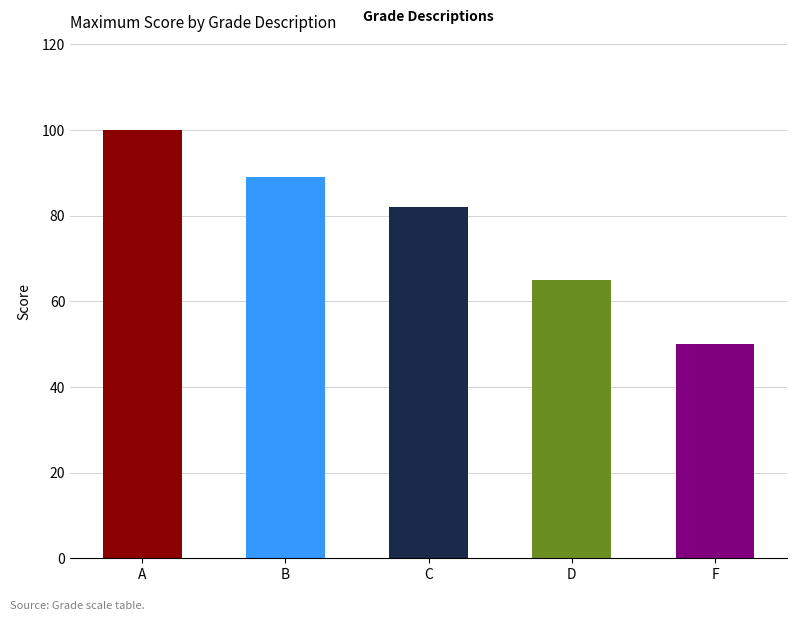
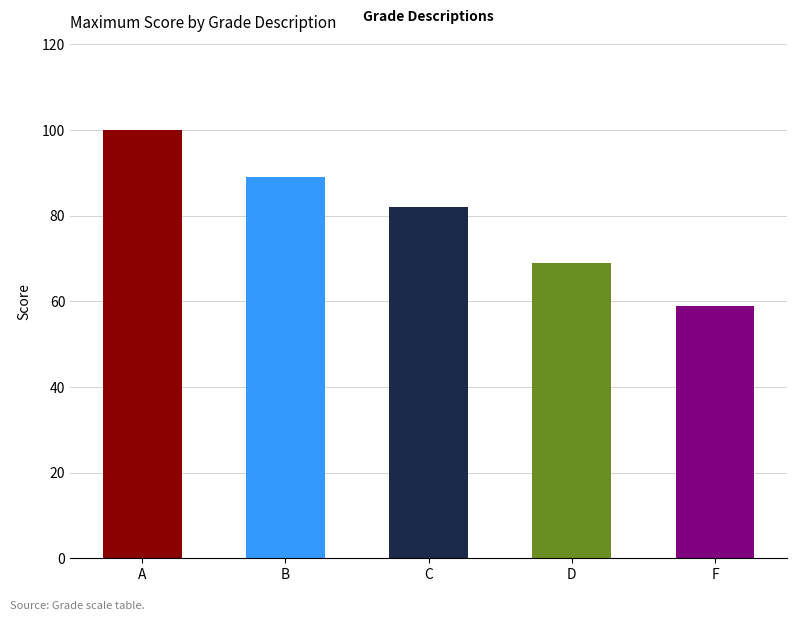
  {
    "A": 100,
    "B": 89,
    "C": 82,
-   "D": 65,
-   "F": 50
+   "D": 69,
+   "F": 59
  }
